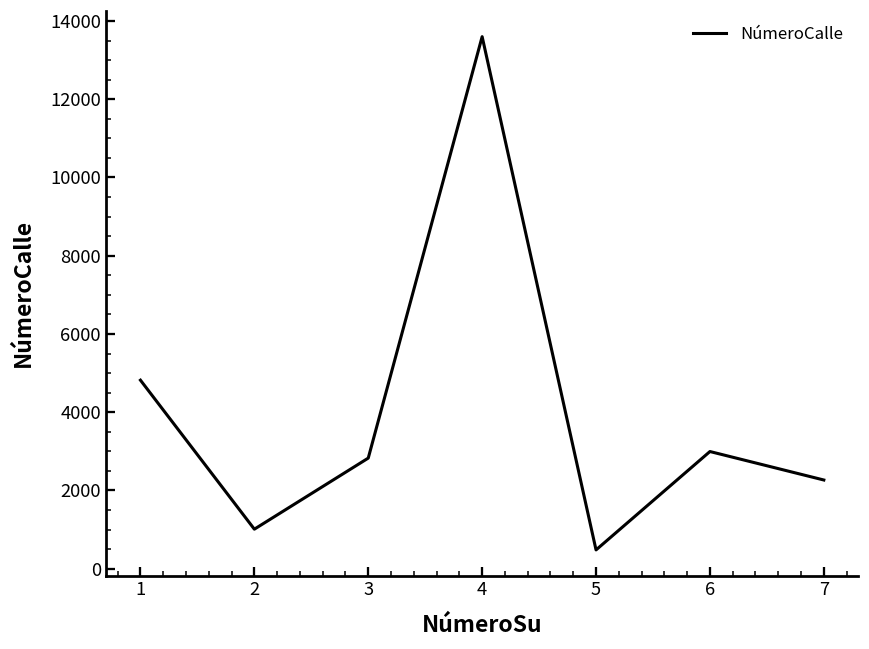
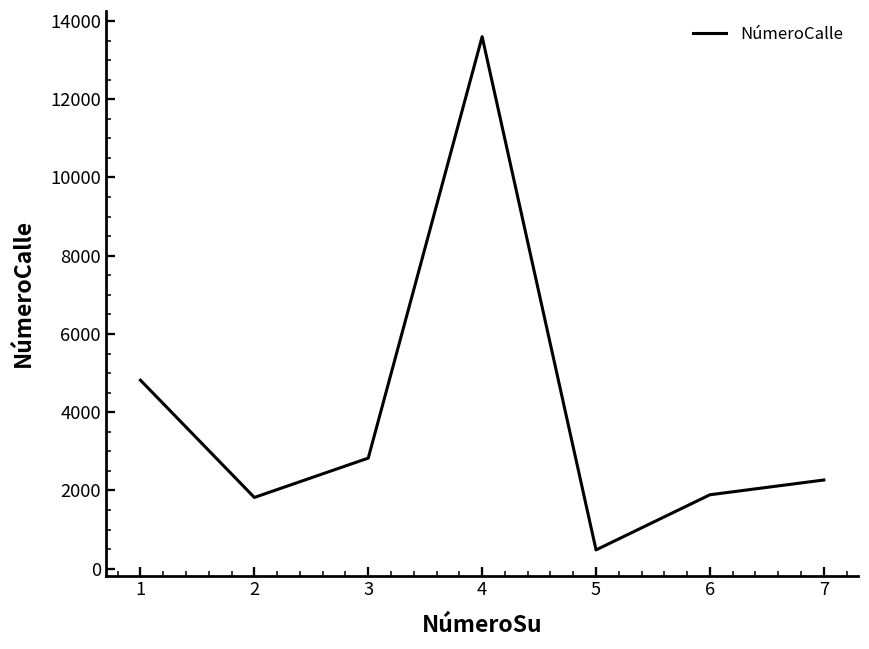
  {
    "1": 4800,
-   "2": 1000,
+   "2": 1800,
    "3": 2800,
    "4": 13600,
    "5": 500,
-   "6": 3000,
+   "6": 1900,
    "7": 2300
  }
